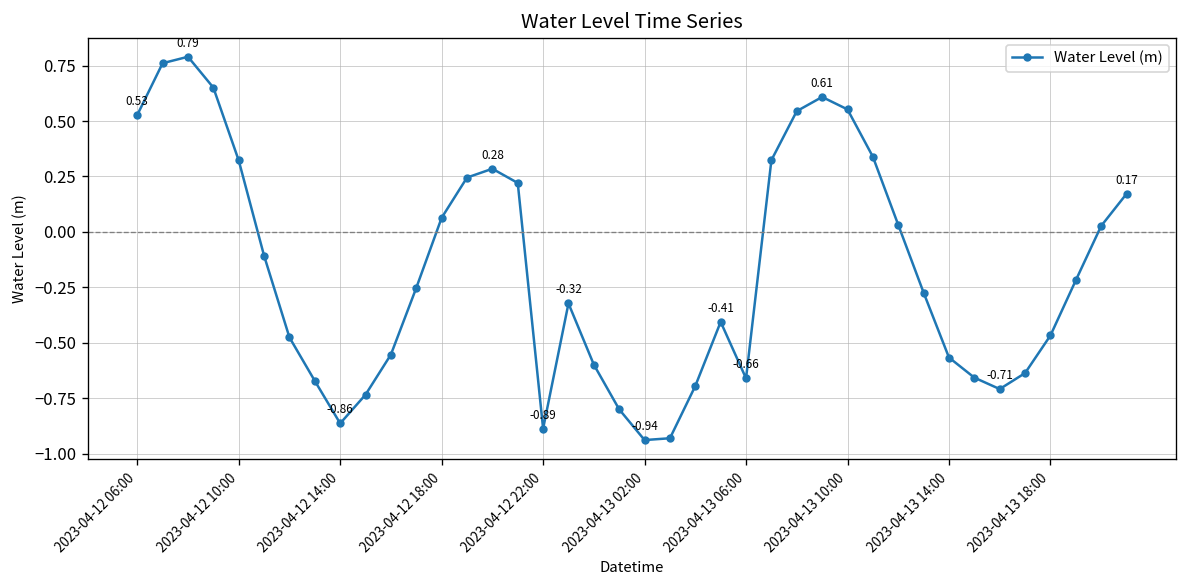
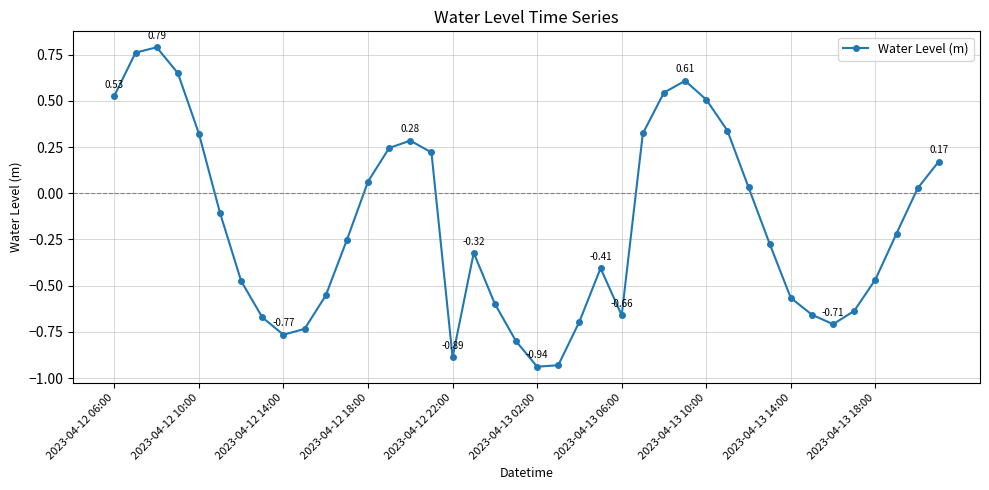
  {
    "2023-04-12 06:00": 0.53,
-   "2023-04-12 14:00": -0.86,
+   "2023-04-12 14:00": -0.77,
    "2023-04-12 22:00": -0.89,
    "2023-04-13 02:00": -0.94,
    "2023-04-13 06:00": -0.66,
-   "2023-04-13 10:00": 0.55
+   "2023-04-13 10:00": 0.51
  }
